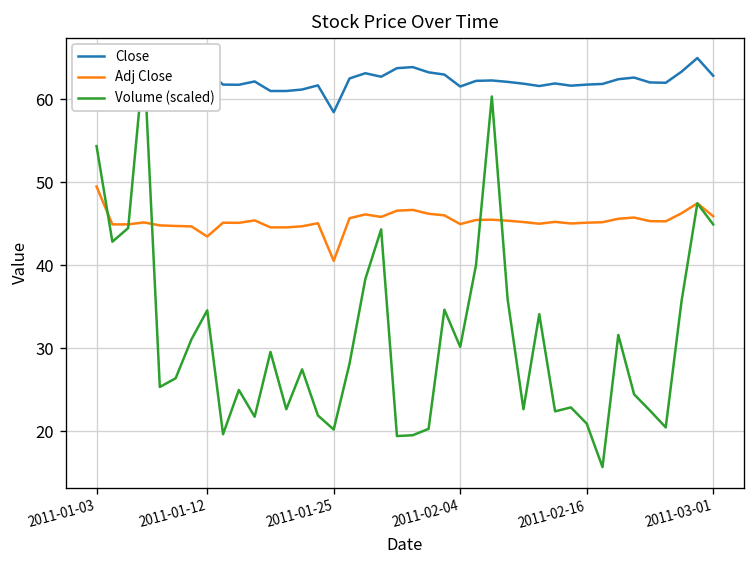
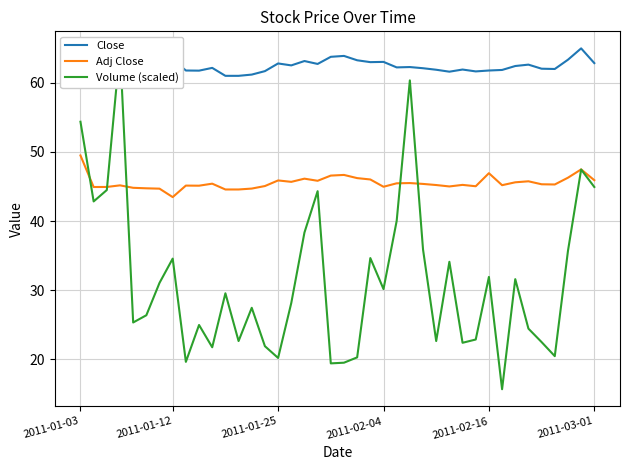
  {
    "Close": {
-     "2011-01-25": 58,
-     "2011-02-04": 62,
+     "2011-01-25": 63,
+     "2011-02-04": 63,
      "2011-02-16": 62,
      "2011-03-01": 63
    },
    "Adj Close": {
      "2011-01-03": 49,
      "2011-01-12": 43,
-     "2011-01-25": 41,
+     "2011-01-25": 46,
      "2011-02-04": 45,
-     "2011-02-16": 45,
+     "2011-02-16": 47,
      "2011-03-01": 46
    },
    "Volume (scaled)": {
      "2011-01-03": 54,
      "2011-01-12": 35,
      "2011-01-25": 20,
      "2011-02-04": 30,
-     "2011-02-16": 21,
+     "2011-02-16": 32,
      "2011-03-01": 45
    }
  }
